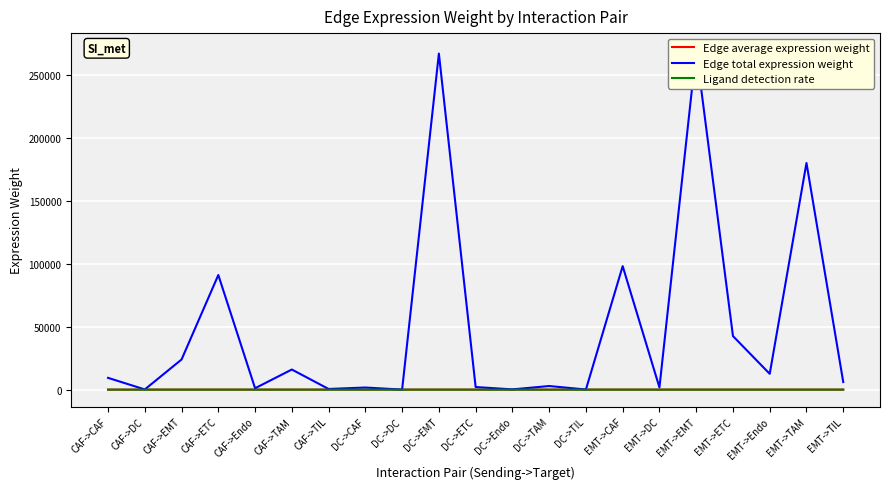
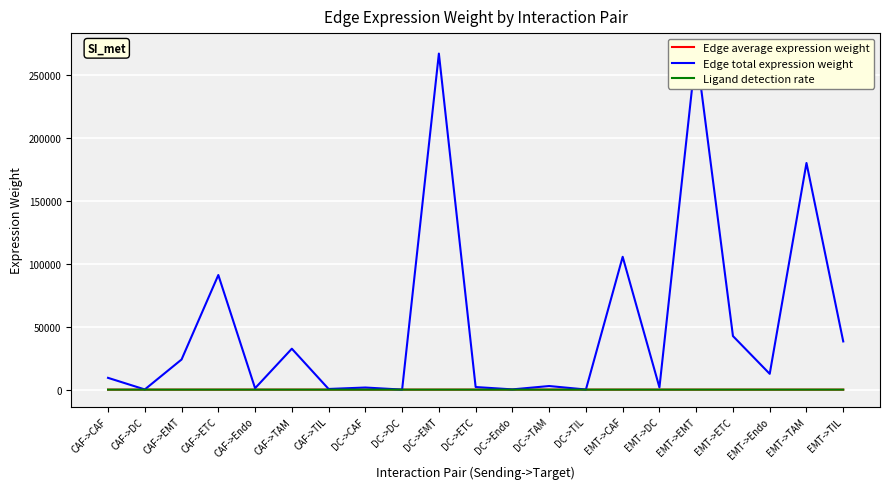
  {
    "Ligand detection rate": {
      "CAF->CAF": 0,
      "CAF->EMT": 0,
      "CAF->ETC": 0,
      "CAF->TAM": 0,
      "DC->EMT": 0,
      "DC->ETC": 0,
      "DC->TAM": 0,
      "EMT->CAF": 0,
      "EMT->EMT": 0,
      "EMT->ETC": 0,
      "EMT->Endo": 0,
      "EMT->TAM": 0,
      "EMT->TIL": 0
    },
    "Edge total expression weight": {
      "CAF->CAF": 9000,
      "CAF->EMT": 24000,
      "CAF->ETC": 91000,
-     "CAF->TAM": 16000,
+     "CAF->TAM": 32000,
      "DC->EMT": 267000,
      "DC->ETC": 2000,
      "DC->TAM": 3000,
-     "EMT->CAF": 98000,
+     "EMT->CAF": 105000,
      "EMT->ETC": 43000,
      "EMT->Endo": 13000,
      "EMT->TAM": 180000,
-     "EMT->TIL": 6000
+     "EMT->TIL": 38000
    }
  }
